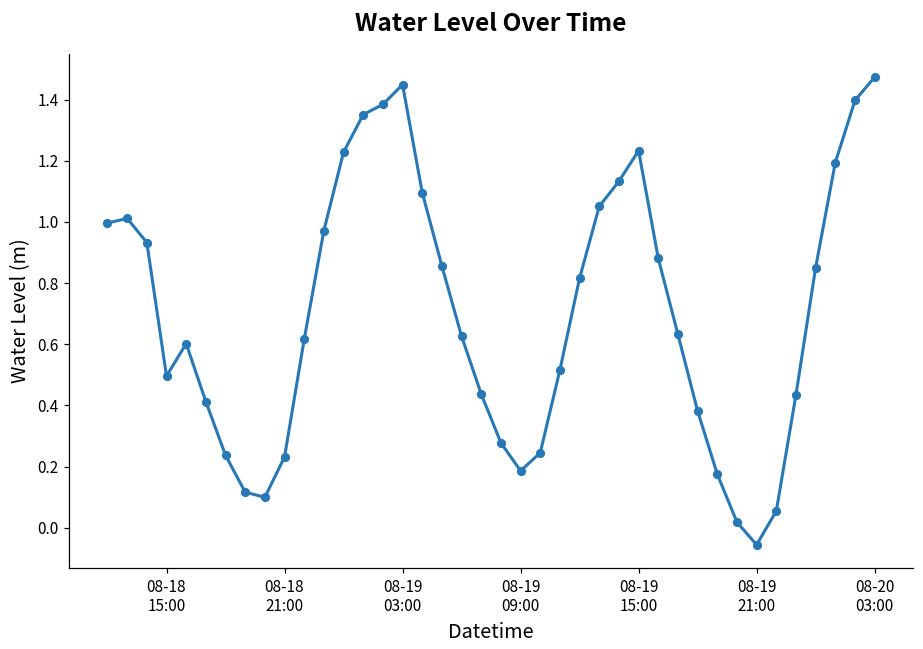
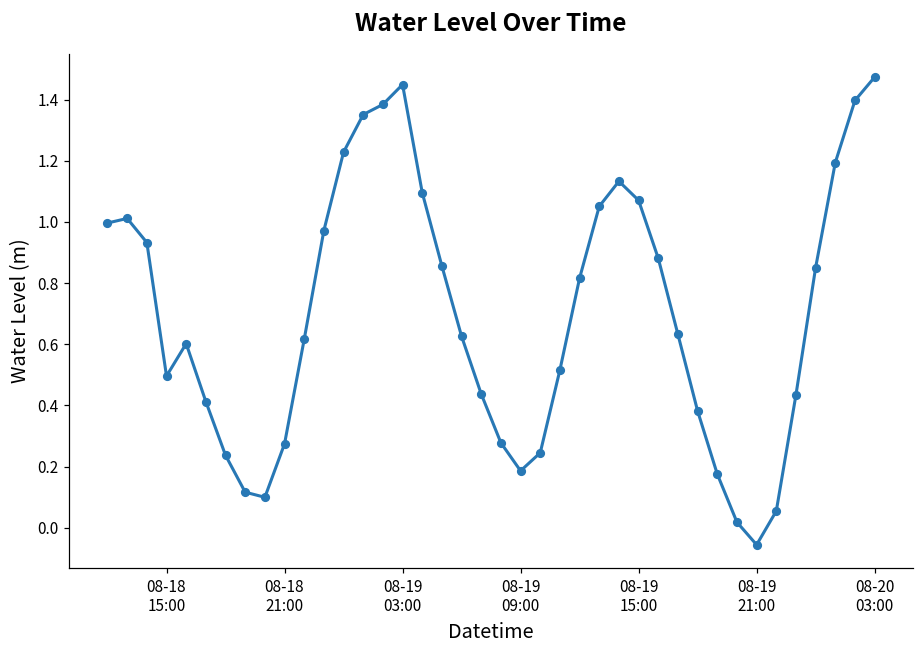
  {
    "08-18 15:00": 0.50,
-   "08-18 21:00": 0.23,
+   "08-18 21:00": 0.27,
    "08-19 03:00": 1.45,
    "08-19 09:00": 0.19,
-   "08-19 15:00": 1.23,
+   "08-19 15:00": 1.07,
    "08-19 21:00": -0.06,
    "08-20 03:00": 1.47
  }
